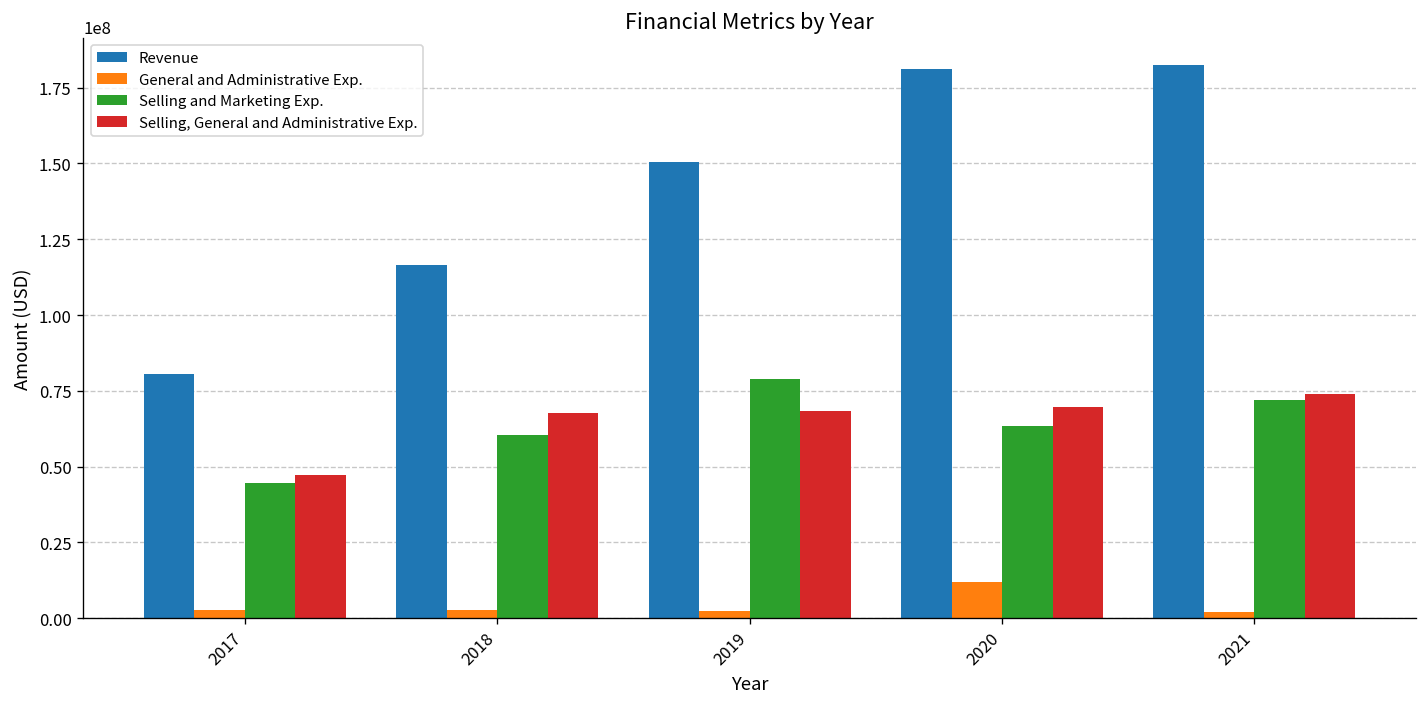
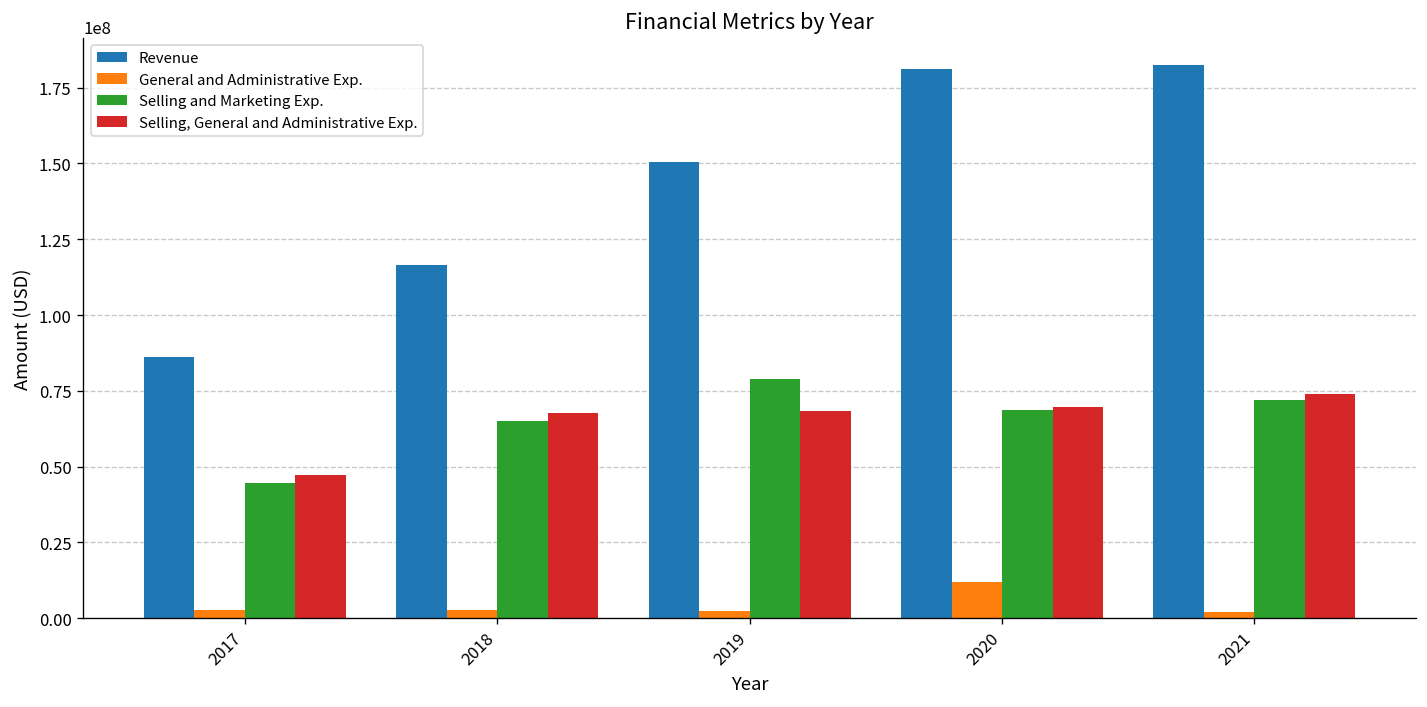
  {
    "Revenue": {
-     "2017": 80000000,
+     "2017": 86000000,
      "2018": 117000000,
      "2019": 151000000,
      "2020": 181000000,
      "2021": 182000000
    },
    "General and Administrative Exp.": {
      "2017": 3000000,
      "2018": 3000000,
      "2019": 2000000,
      "2020": 12000000,
      "2021": 2000000
    },
    "Selling and Marketing Exp.": {
      "2017": 44000000,
-     "2018": 60000000,
+     "2018": 65000000,
      "2019": 79000000,
-     "2020": 63000000,
+     "2020": 69000000,
      "2021": 72000000
    },
    "Selling, General and Administrative Exp.": {
      "2017": 47000000,
      "2018": 68000000,
      "2019": 68000000,
      "2020": 70000000,
      "2021": 74000000
    }
  }
